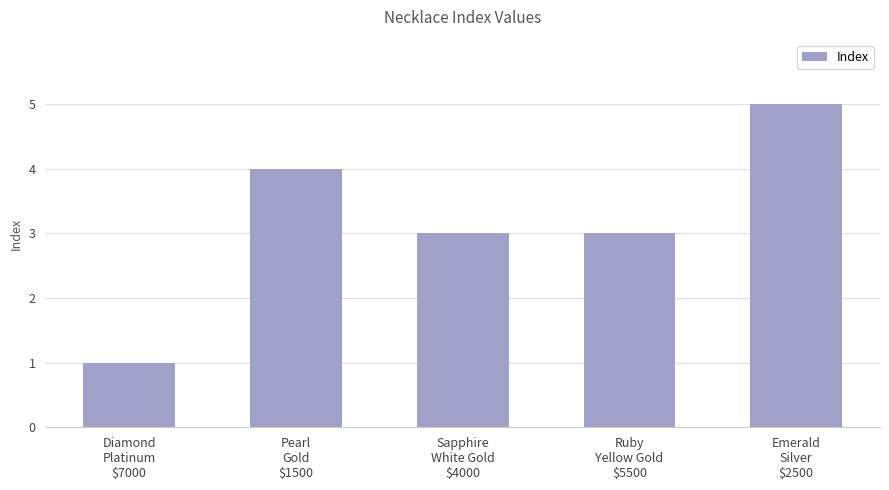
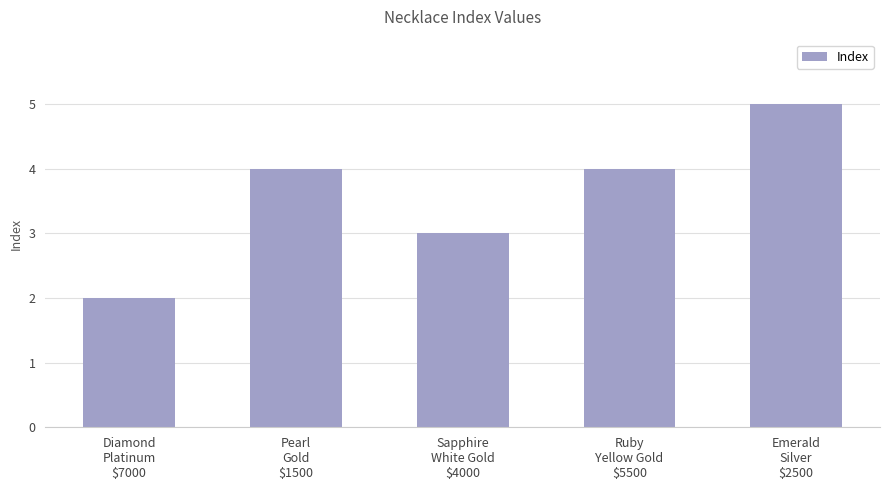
  {
-   "Diamond Platinum $7000": 1,
+   "Diamond Platinum $7000": 2,
    "Pearl Gold $1500": 4,
    "Sapphire White Gold $4000": 3,
-   "Ruby Yellow Gold $5500": 3,
+   "Ruby Yellow Gold $5500": 4,
    "Emerald Silver $2500": 5
  }
